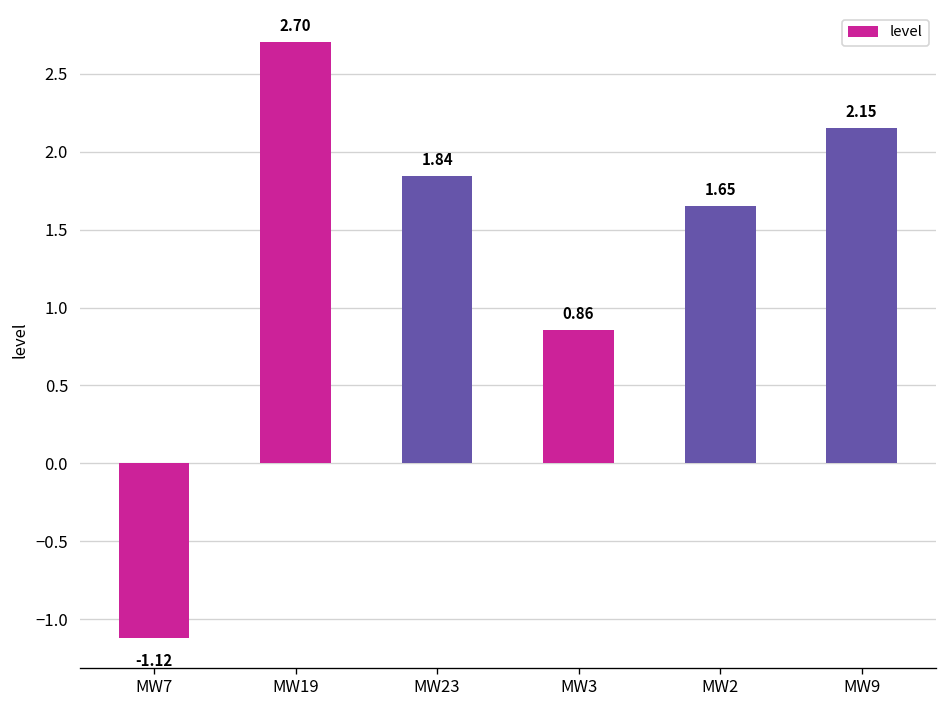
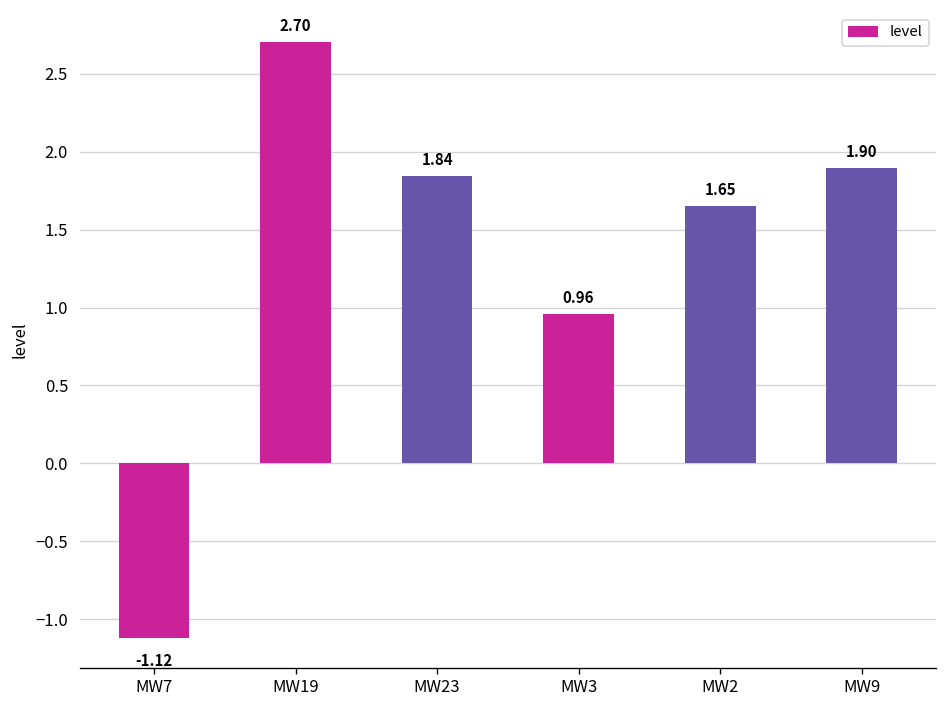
  {
    "MW7": -1.12,
    "MW19": 2.70,
    "MW23": 1.84,
-   "MW3": 0.86,
+   "MW3": 0.96,
    "MW2": 1.65,
-   "MW9": 2.15
+   "MW9": 1.90
  }
